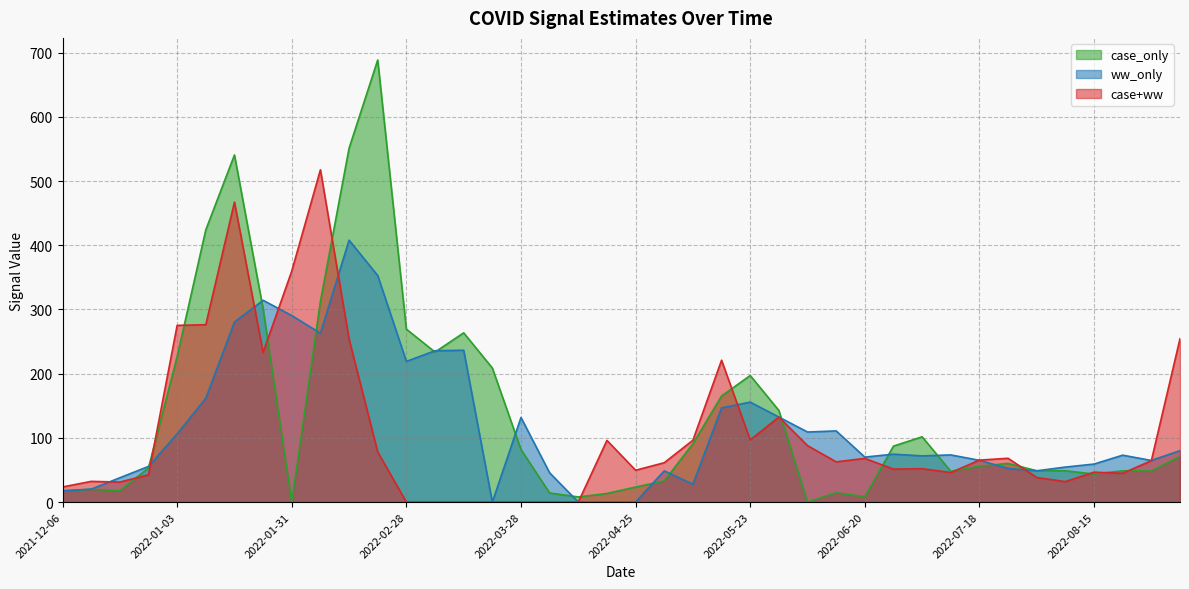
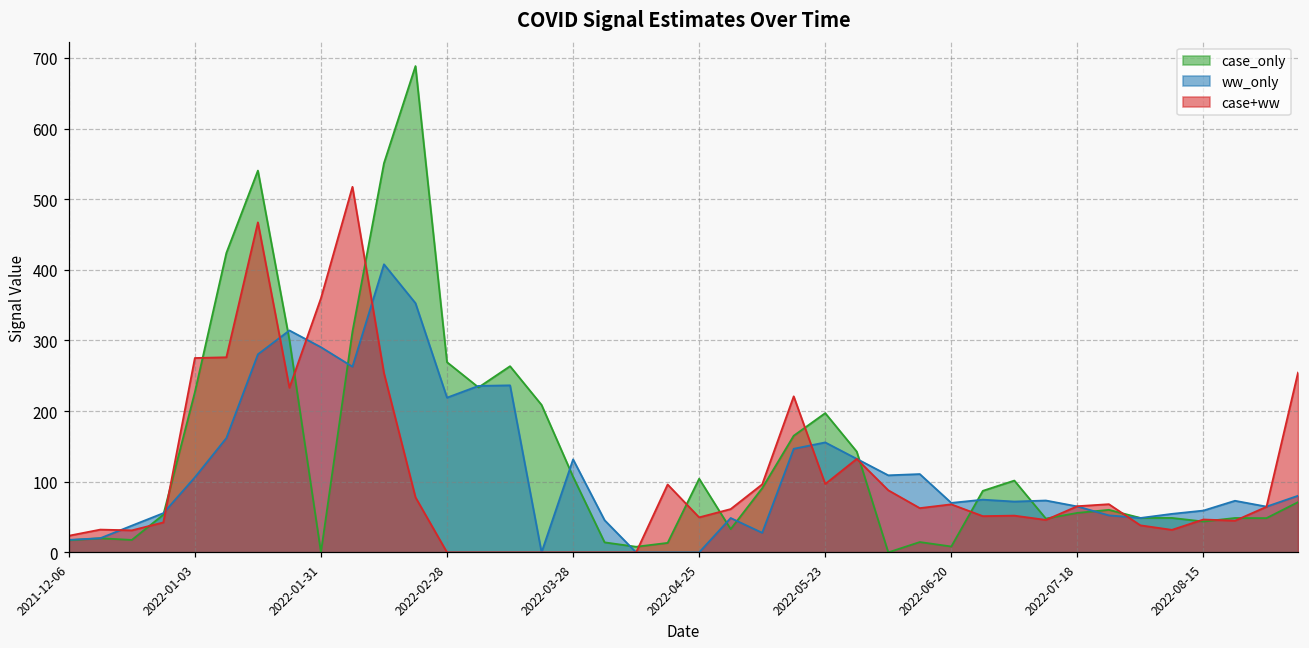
  {
    "case_only": {
      "2022-01-03": 230,
      "2022-01-31": 0,
      "2022-02-28": 270,
-     "2022-03-28": 80,
-     "2022-04-25": 20,
+     "2022-03-28": 110,
+     "2022-04-25": 100,
      "2022-05-23": 200,
      "2022-06-20": 10,
      "2022-07-18": 60
    },
    "ww_only": {
      "2022-01-03": 110,
      "2022-01-31": 290,
      "2022-02-28": 220,
      "2022-03-28": 130,
      "2022-04-25": 0,
      "2022-05-23": 160,
      "2022-08-15": 60
    },
    "case+ww": {
      "2021-12-06": 20,
      "2022-01-03": 280,
      "2022-01-31": 360,
      "2022-02-28": 0,
      "2022-03-28": 0,
      "2022-04-25": 50,
      "2022-05-23": 100
    }
  }
